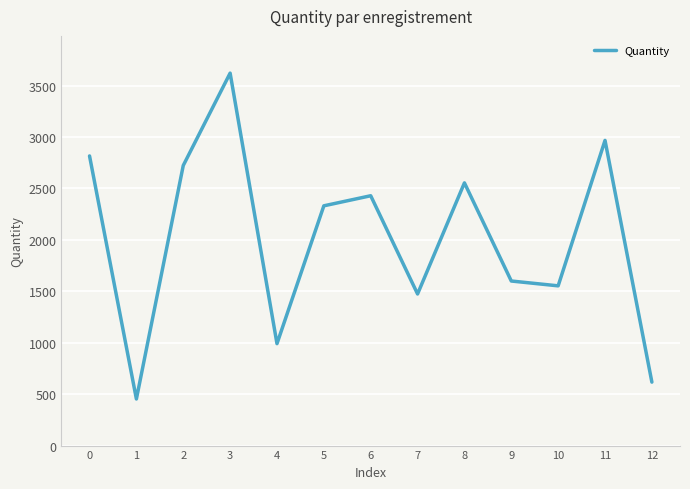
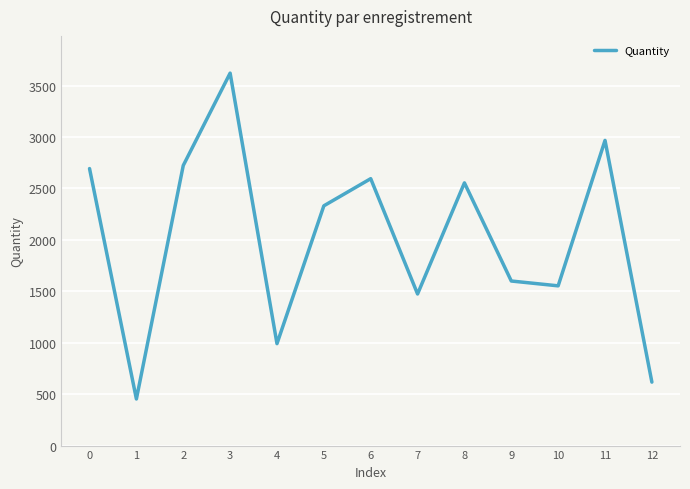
  {
-   "0": 2820,
+   "0": 2690,
    "1": 450,
    "2": 2720,
    "3": 3620,
    "4": 990,
    "5": 2330,
-   "6": 2430,
+   "6": 2600,
    "7": 1470,
    "8": 2550,
    "9": 1600,
    "10": 1550,
    "11": 2970,
    "12": 620
  }
